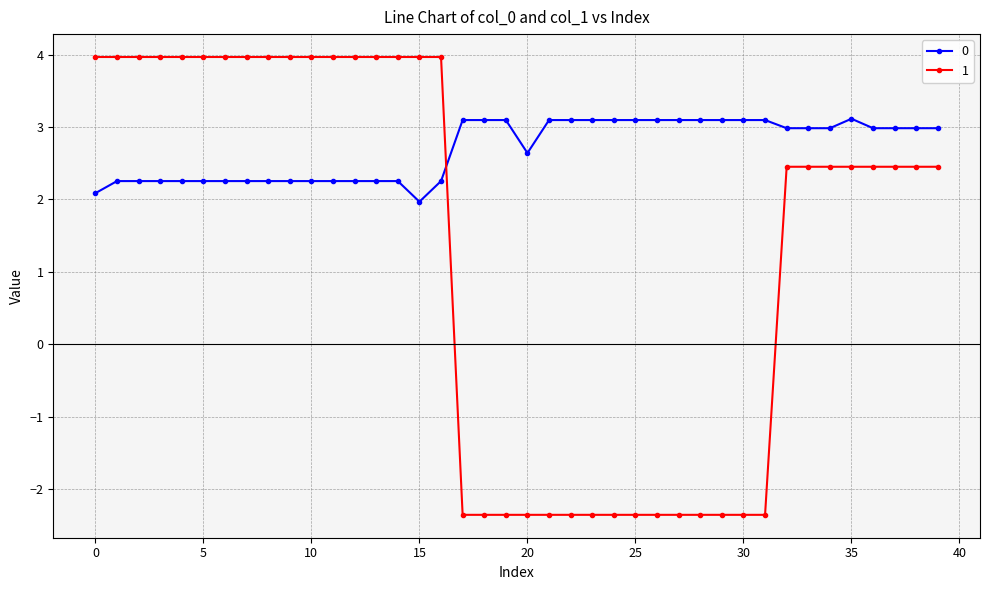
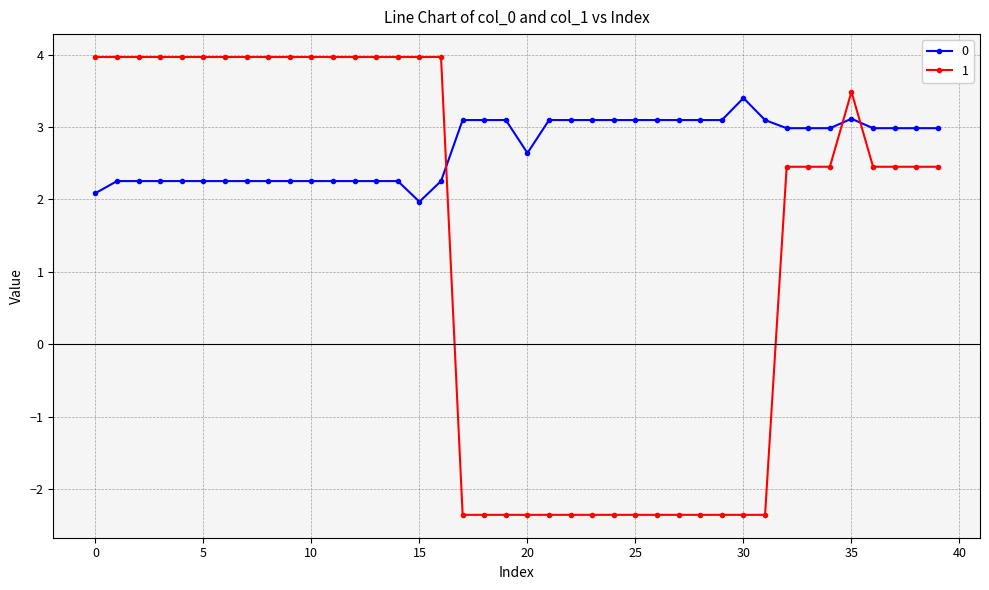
  {
    "0": {
      "0": 2.1,
      "5": 2.3,
      "10": 2.3,
      "15": 2.0,
      "20": 2.6,
      "25": 3.1,
-     "30": 3.1,
+     "30": 3.4,
      "35": 3.1
    },
    "1": {
      "0": 4.0,
      "5": 4.0,
      "10": 4.0,
      "15": 4.0,
      "20": -2.4,
      "25": -2.4,
      "30": -2.4,
-     "35": 2.5
+     "35": 3.5
    }
  }
